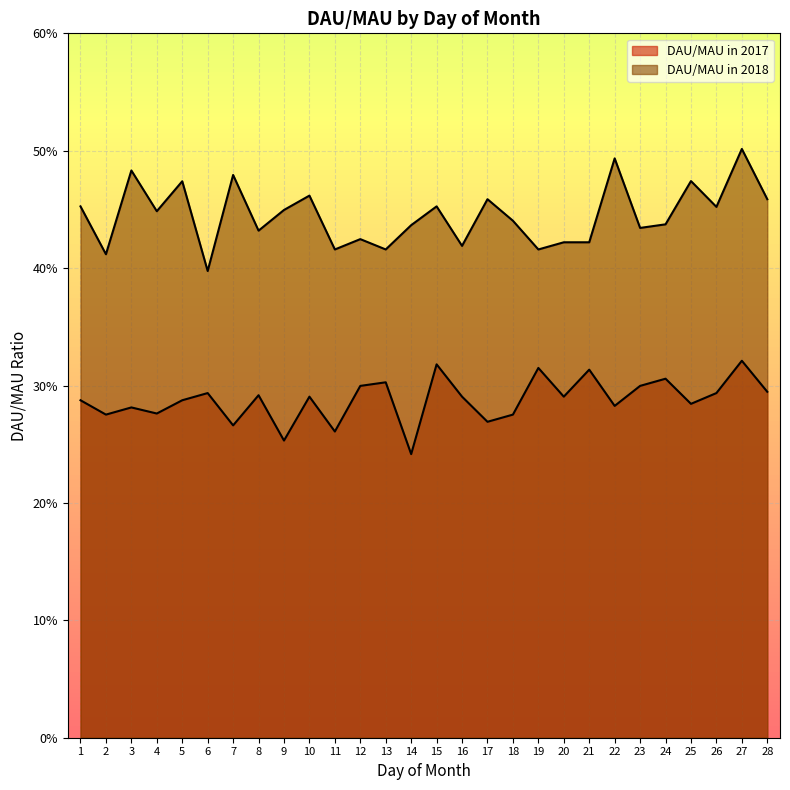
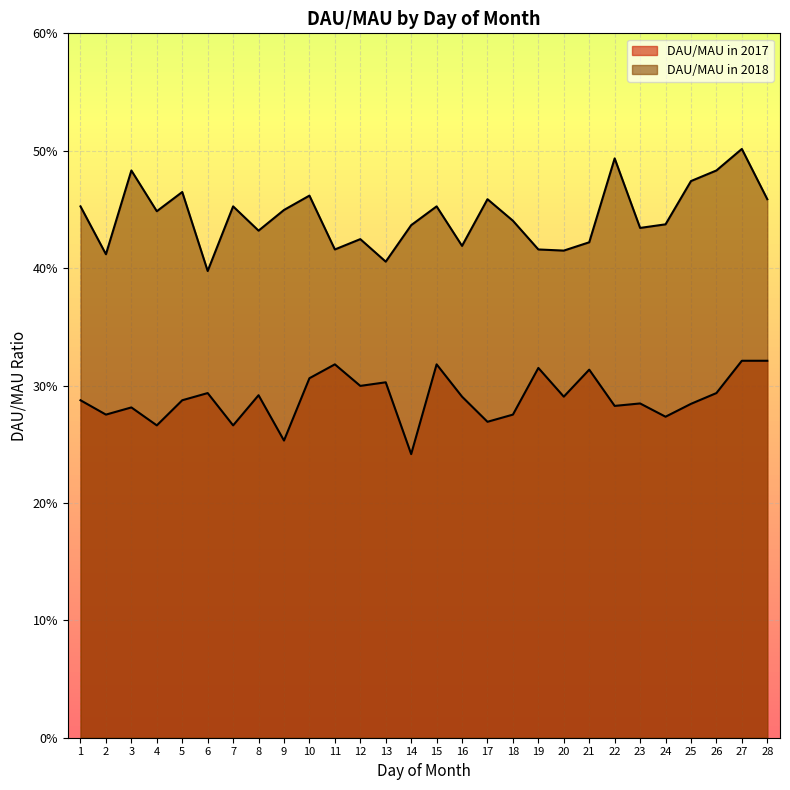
  {
    "DAU/MAU in 2017": {
      "1": "28.7%",
      "2": "27.5%",
      "3": "28.1%",
-     "4": "27.6%",
+     "4": "26.6%",
      "5": "28.7%",
      "6": "29.4%",
      "7": "26.6%",
      "8": "29.2%",
      "9": "25.3%",
-     "10": "29.1%",
-     "11": "26.1%",
+     "10": "30.6%",
+     "11": "31.8%",
      "12": "30.0%",
      "13": "30.3%",
      "14": "24.2%",
      "15": "31.8%",
      "16": "29.1%",
      "17": "26.9%",
      "18": "27.5%",
      "19": "31.5%",
      "20": "29.1%",
      "21": "31.4%",
      "22": "28.3%",
-     "23": "30.0%",
-     "24": "30.6%",
+     "23": "28.5%",
+     "24": "27.3%",
      "25": "28.4%",
      "26": "29.4%",
      "27": "32.1%",
-     "28": "29.5%"
+     "28": "32.1%"
    },
    "DAU/MAU in 2018": {
      "1": "45.3%",
      "2": "41.2%",
      "3": "48.3%",
      "4": "44.8%",
-     "5": "47.4%",
+     "5": "46.5%",
      "6": "39.8%",
-     "7": "47.9%",
+     "7": "45.3%",
      "8": "43.2%",
      "9": "45.0%",
      "10": "46.2%",
      "11": "41.6%",
      "12": "42.5%",
-     "13": "41.6%",
+     "13": "40.6%",
      "14": "43.7%",
      "15": "45.3%",
      "16": "41.9%",
      "17": "45.9%",
      "18": "44.0%",
      "19": "41.6%",
-     "20": "42.2%",
+     "20": "41.5%",
      "21": "42.2%",
      "22": "49.3%",
      "23": "43.4%",
      "24": "43.7%",
      "25": "47.4%",
-     "26": "45.2%",
+     "26": "48.3%",
      "27": "50.2%",
      "28": "45.9%"
    }
  }
